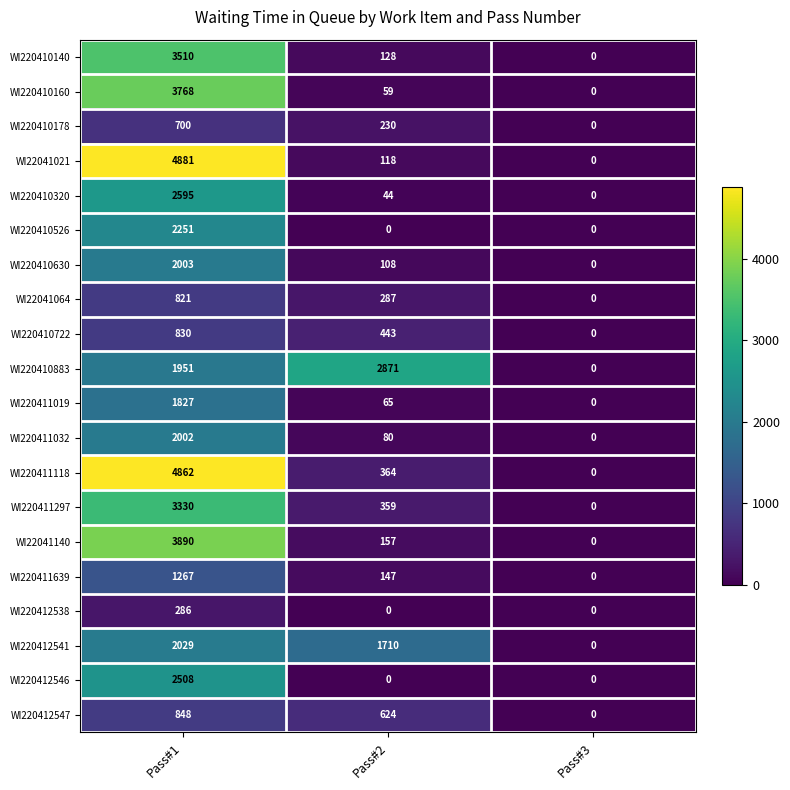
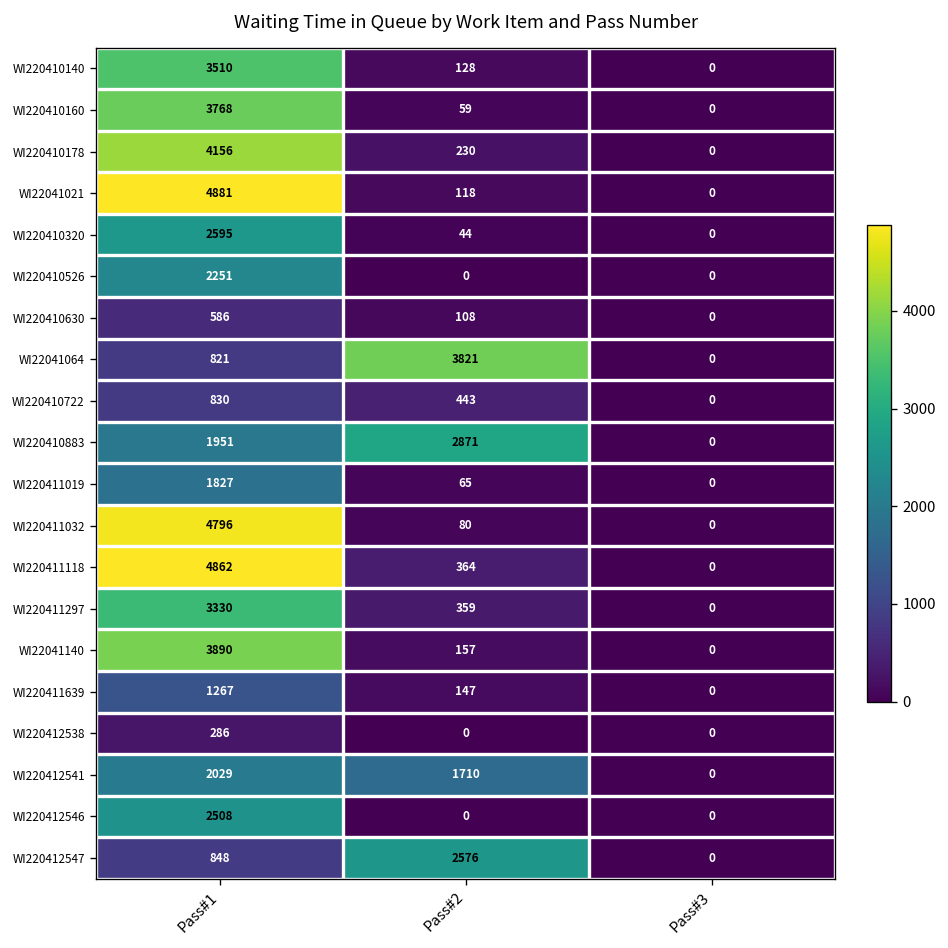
  {
    "WI220410140": {
      "Pass#1": 3510,
      "Pass#2": 128,
      "Pass#3": 0
    },
    "WI220410160": {
      "Pass#1": 3768,
      "Pass#2": 59,
      "Pass#3": 0
    },
    "WI220410178": {
-     "Pass#1": 700,
+     "Pass#1": 4156,
      "Pass#2": 230,
      "Pass#3": 0
    },
    "WI22041021": {
      "Pass#1": 4881,
      "Pass#2": 118,
      "Pass#3": 0
    },
    "WI220410320": {
      "Pass#1": 2595,
      "Pass#2": 44,
      "Pass#3": 0
    },
    "WI220410526": {
      "Pass#1": 2251,
      "Pass#2": 0,
      "Pass#3": 0
    },
    "WI220410630": {
-     "Pass#1": 2003,
+     "Pass#1": 586,
      "Pass#2": 108,
      "Pass#3": 0
    },
    "WI22041064": {
      "Pass#1": 821,
-     "Pass#2": 287,
+     "Pass#2": 3821,
      "Pass#3": 0
    },
    "WI220410722": {
      "Pass#1": 830,
      "Pass#2": 443,
      "Pass#3": 0
    },
    "WI220410883": {
      "Pass#1": 1951,
      "Pass#2": 2871,
      "Pass#3": 0
    },
    "WI220411019": {
      "Pass#1": 1827,
      "Pass#2": 65,
      "Pass#3": 0
    },
    "WI220411032": {
-     "Pass#1": 2002,
+     "Pass#1": 4796,
      "Pass#2": 80,
      "Pass#3": 0
    },
    "WI220411118": {
      "Pass#1": 4862,
      "Pass#2": 364,
      "Pass#3": 0
    },
    "WI220411297": {
      "Pass#1": 3330,
      "Pass#2": 359,
      "Pass#3": 0
    },
    "WI22041140": {
      "Pass#1": 3890,
      "Pass#2": 157,
      "Pass#3": 0
    },
    "WI220411639": {
      "Pass#1": 1267,
      "Pass#2": 147,
      "Pass#3": 0
    },
    "WI220412538": {
      "Pass#1": 286,
      "Pass#2": 0,
      "Pass#3": 0
    },
    "WI220412541": {
      "Pass#1": 2029,
      "Pass#2": 1710,
      "Pass#3": 0
    },
    "WI220412546": {
      "Pass#1": 2508,
      "Pass#2": 0,
      "Pass#3": 0
    },
    "WI220412547": {
      "Pass#1": 848,
-     "Pass#2": 624,
+     "Pass#2": 2576,
      "Pass#3": 0
    }
  }
